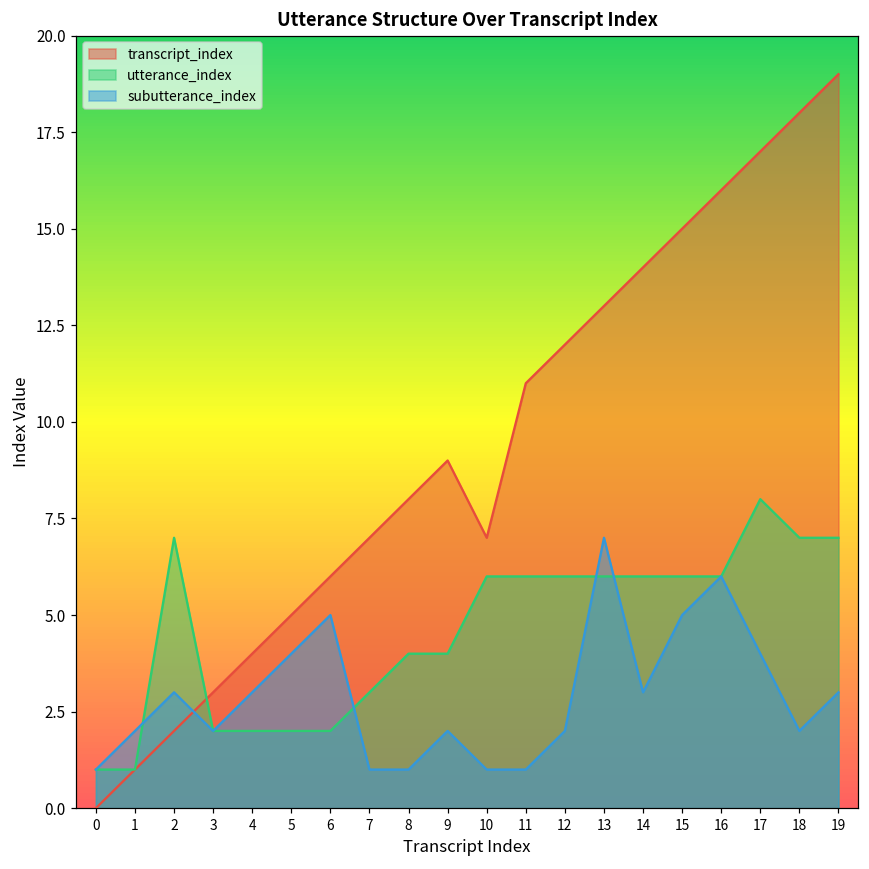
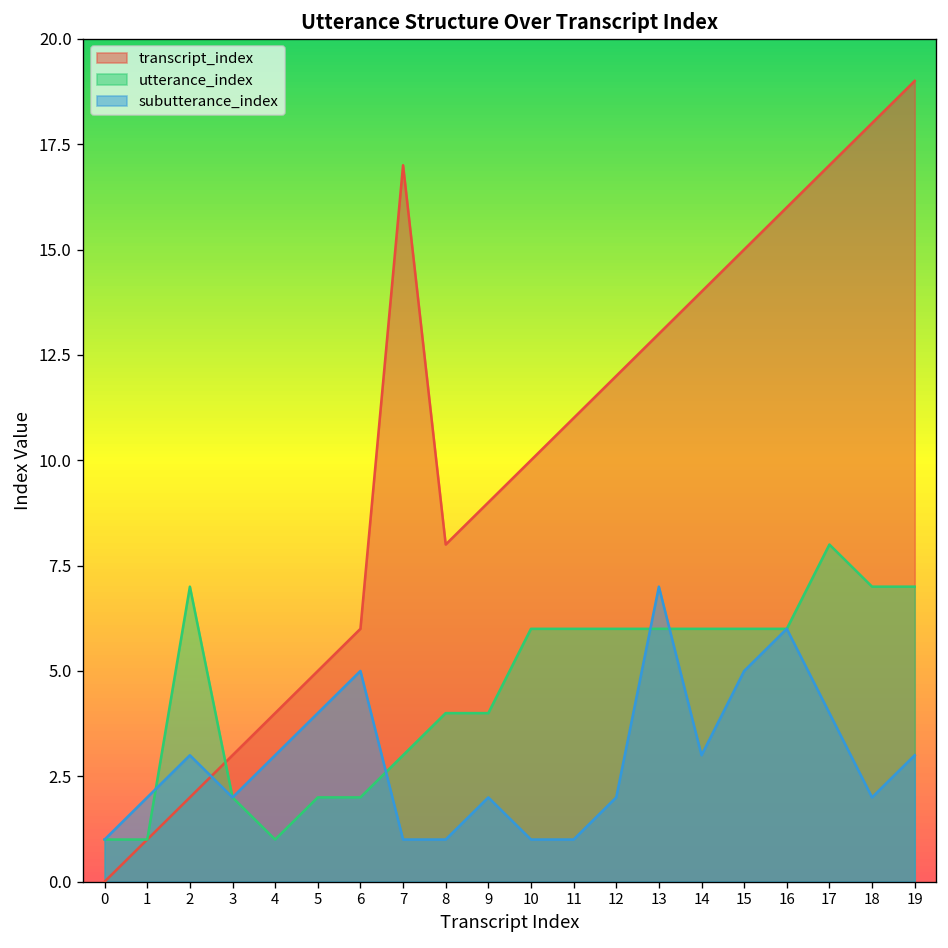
  {
    "transcript_index": {
      "0": 0,
      "2": 2,
      "3": 3,
      "4": 4,
      "5": 5,
      "6": 6,
-     "7": 7,
+     "7": 17,
      "8": 8,
      "9": 9,
-     "10": 7,
+     "10": 10,
      "11": 11,
      "12": 12,
      "13": 13,
      "14": 14,
      "15": 15,
      "16": 16,
      "17": 17,
      "18": 18,
      "19": 19
    },
    "utterance_index": {
      "2": 7,
-     "4": 2,
+     "4": 1,
      "5": 2,
      "6": 2,
      "7": 3,
      "8": 4,
      "9": 4,
      "10": 6,
      "11": 6,
      "12": 6,
      "13": 6,
      "14": 6,
      "15": 6,
      "17": 8,
      "18": 7,
      "19": 7
    },
    "subutterance_index": {
      "1": 2,
      "2": 3,
      "4": 3,
      "5": 4,
      "6": 5,
      "7": 1,
      "8": 1,
      "9": 2,
      "10": 1,
      "11": 1,
      "12": 2,
      "13": 7,
      "14": 3,
      "15": 5,
      "17": 4,
      "18": 2,
      "19": 3
    }
  }
